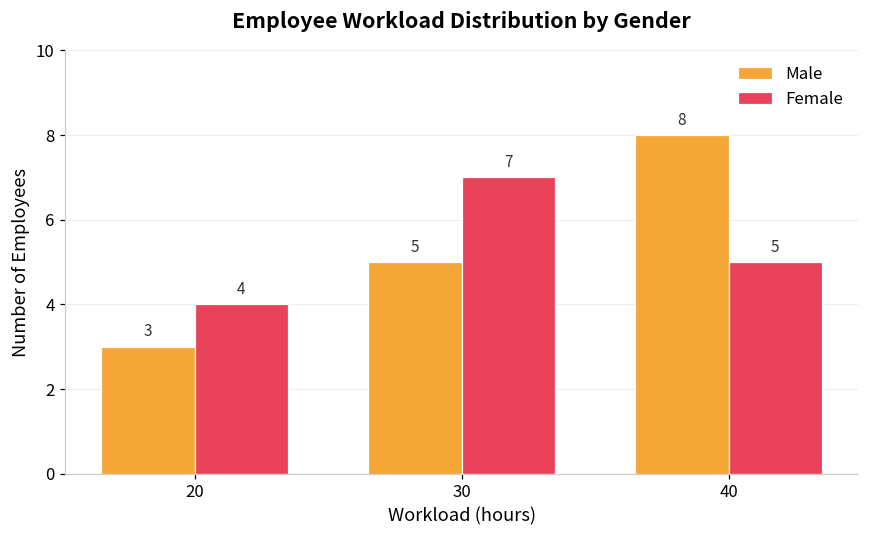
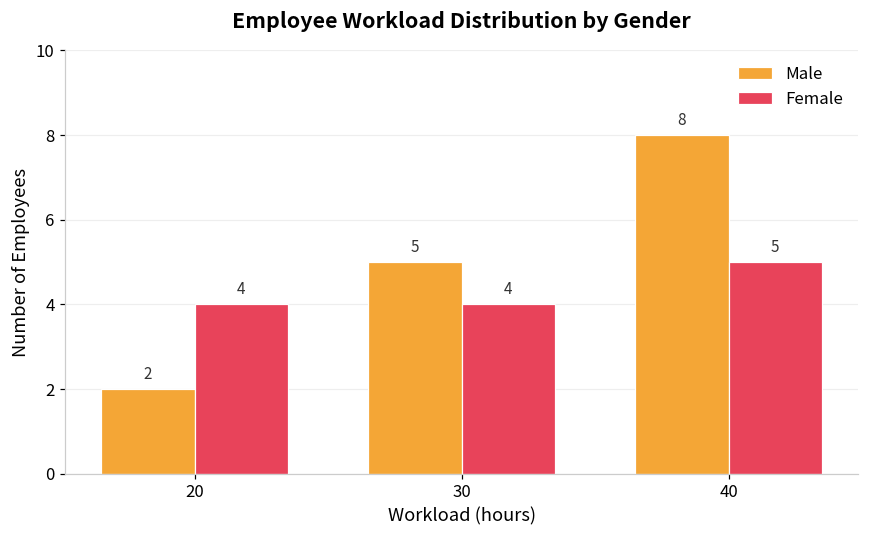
  {
    "Male": {
-     "20": 3,
+     "20": 2,
      "30": 5,
      "40": 8
    },
    "Female": {
      "20": 4,
-     "30": 7,
+     "30": 4,
      "40": 5
    }
  }
